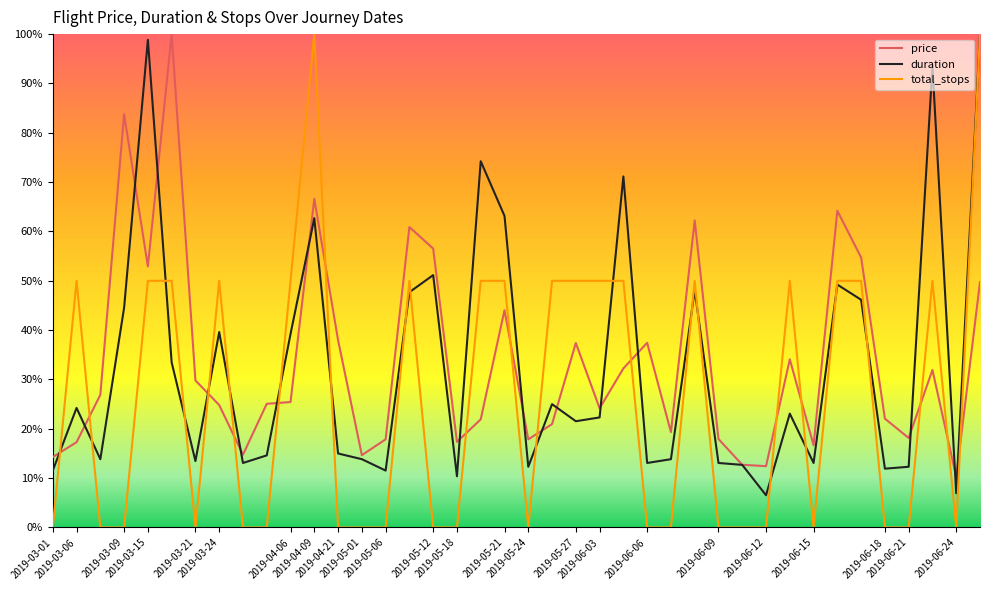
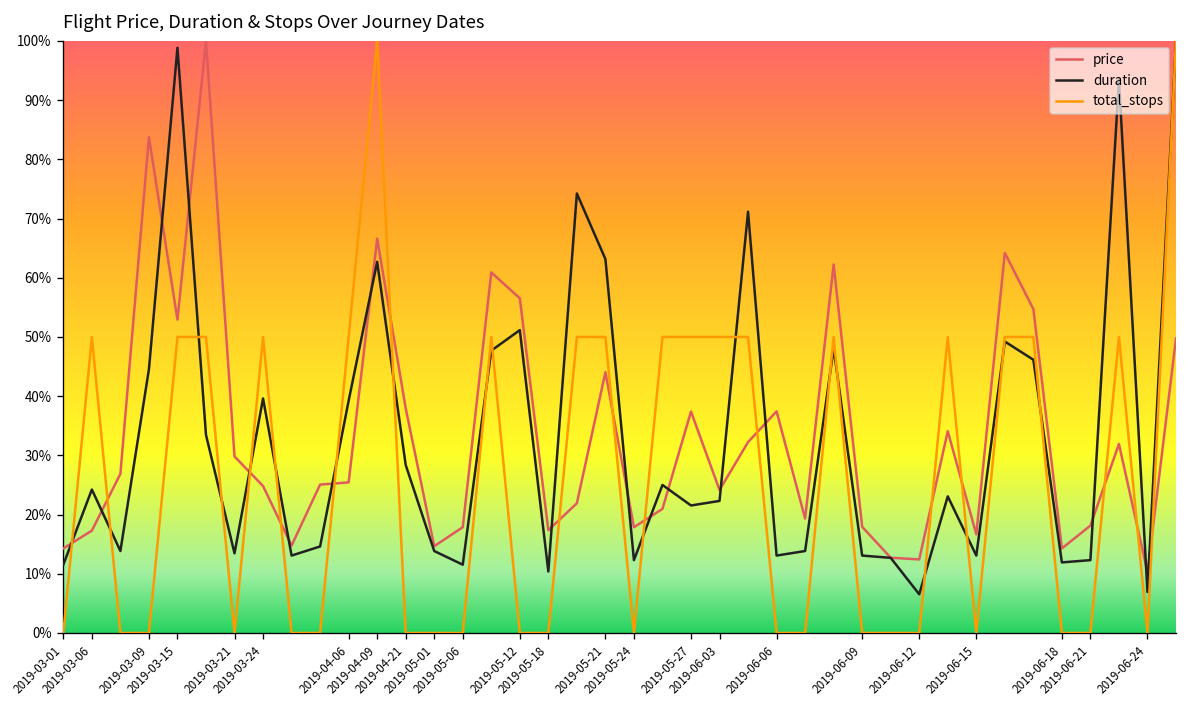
  {
    "price": {
      "2019-03-01": "14%",
      "2019-03-09": "84%",
      "2019-03-21": "30%",
      "2019-04-06": "25%",
      "2019-04-09": "67%",
      "2019-04-21": "38%",
      "2019-05-01": "15%",
      "2019-05-12": "57%",
      "2019-05-21": "44%",
      "2019-05-27": "37%",
-     "2019-06-18": "22%"
+     "2019-06-18": "14%"
    },
    "duration": {
      "2019-03-01": "12%",
      "2019-03-09": "45%",
      "2019-03-21": "13%",
      "2019-04-06": "39%",
      "2019-04-09": "63%",
-     "2019-04-21": "15%",
+     "2019-04-21": "28%",
      "2019-05-01": "14%",
      "2019-05-12": "51%",
      "2019-05-21": "63%",
      "2019-05-27": "22%",
      "2019-06-18": "12%"
    },
    "total_stops": {
      "2019-03-01": "0%",
      "2019-03-09": "0%",
      "2019-03-21": "0%",
      "2019-04-06": "50%",
      "2019-04-09": "100%",
      "2019-04-21": "0%",
      "2019-05-01": "0%",
      "2019-05-12": "0%",
      "2019-05-21": "50%",
      "2019-05-27": "50%",
      "2019-06-18": "0%"
    }
  }
